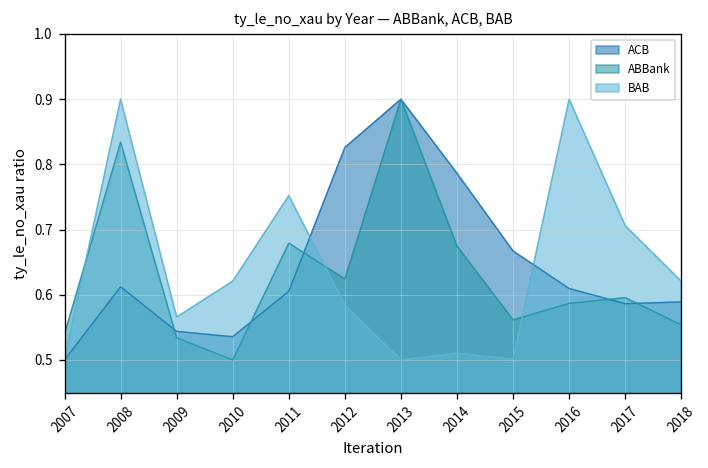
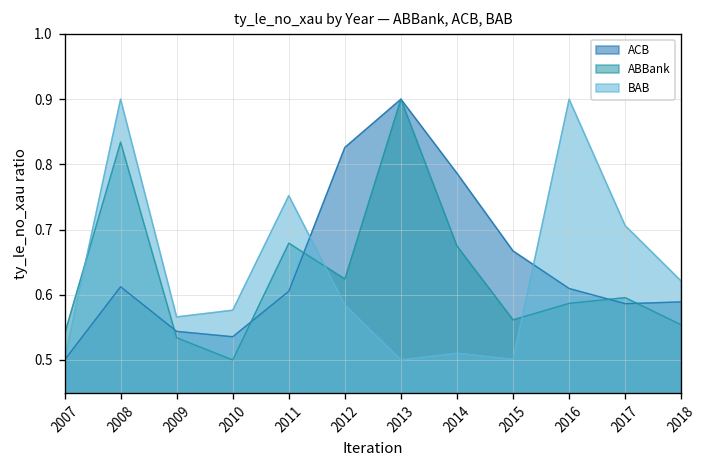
  {
    "BAB": {
      "2008": 0.90,
      "2009": 0.57,
-     "2010": 0.62,
+     "2010": 0.58,
      "2011": 0.75,
      "2012": 0.58,
      "2013": 0.50,
      "2014": 0.51,
      "2015": 0.50,
      "2016": 0.90,
      "2017": 0.71,
      "2018": 0.62
    }
  }
